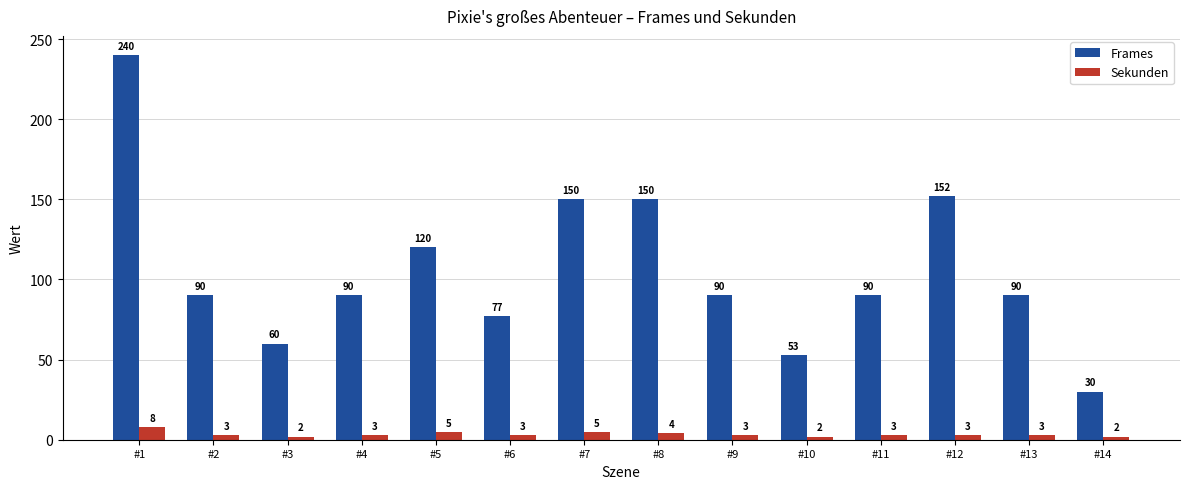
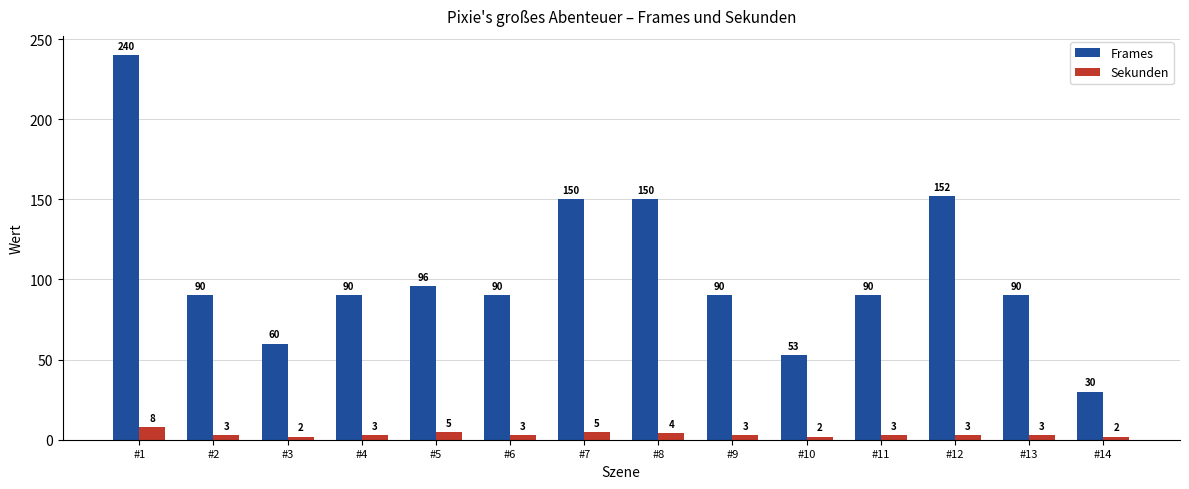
  {
    "Frames": {
      "#1": 240,
      "#2": 90,
      "#3": 60,
      "#4": 90,
-     "#5": 120,
-     "#6": 77,
+     "#5": 96,
+     "#6": 90,
      "#7": 150,
      "#8": 150,
      "#9": 90,
      "#10": 53,
      "#11": 90,
      "#12": 152,
      "#13": 90,
      "#14": 30
    },
    "Sekunden": {
      "#1": 8,
      "#2": 3,
      "#3": 2,
      "#4": 3,
      "#5": 5,
      "#6": 3,
      "#7": 5,
      "#8": 4,
      "#9": 3,
      "#10": 2,
      "#11": 3,
      "#12": 3,
      "#13": 3,
      "#14": 2
    }
  }
